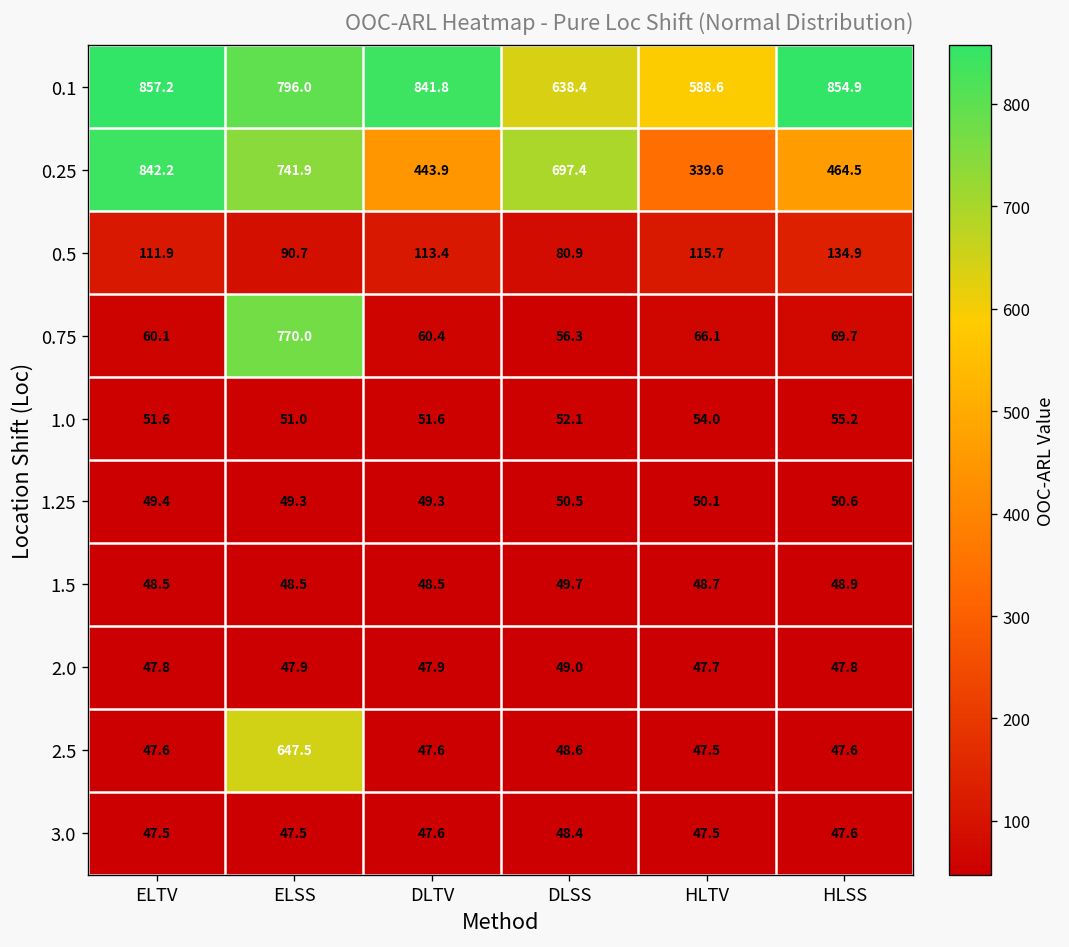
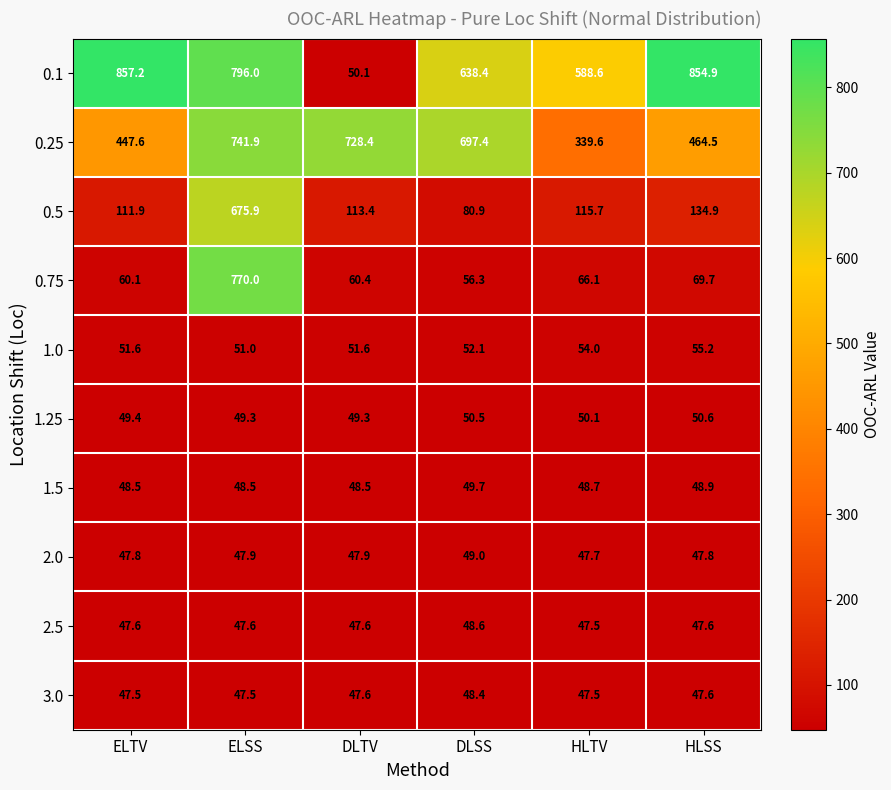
  {
    "0.1": {
      "ELTV": 857.2,
      "ELSS": 796.0,
-     "DLTV": 841.8,
+     "DLTV": 50.1,
      "DLSS": 638.4,
      "HLTV": 588.6,
      "HLSS": 854.9
    },
    "0.25": {
-     "ELTV": 842.2,
+     "ELTV": 447.6,
      "ELSS": 741.9,
-     "DLTV": 443.9,
+     "DLTV": 728.4,
      "DLSS": 697.4,
      "HLTV": 339.6,
      "HLSS": 464.5
    },
    "0.5": {
      "ELTV": 111.9,
-     "ELSS": 90.7,
+     "ELSS": 675.9,
      "DLTV": 113.4,
      "DLSS": 80.9,
      "HLTV": 115.7,
      "HLSS": 134.9
    },
    "0.75": {
      "ELTV": 60.1,
      "ELSS": 770.0,
      "DLTV": 60.4,
      "DLSS": 56.3,
      "HLTV": 66.1,
      "HLSS": 69.7
    },
    "1.0": {
      "ELTV": 51.6,
      "ELSS": 51.0,
      "DLTV": 51.6,
      "DLSS": 52.1,
      "HLTV": 54.0,
      "HLSS": 55.2
    },
    "1.25": {
      "ELTV": 49.4,
      "ELSS": 49.3,
      "DLTV": 49.3,
      "DLSS": 50.5,
      "HLTV": 50.1,
      "HLSS": 50.6
    },
    "1.5": {
      "ELTV": 48.5,
      "ELSS": 48.5,
      "DLTV": 48.5,
      "DLSS": 49.7,
      "HLTV": 48.7,
      "HLSS": 48.9
    },
    "2.0": {
      "ELTV": 47.8,
      "ELSS": 47.9,
      "DLTV": 47.9,
      "DLSS": 49.0,
      "HLTV": 47.7,
      "HLSS": 47.8
    },
    "2.5": {
      "ELTV": 47.6,
-     "ELSS": 647.5,
+     "ELSS": 47.6,
      "DLTV": 47.6,
      "DLSS": 48.6,
      "HLTV": 47.5,
      "HLSS": 47.6
    },
    "3.0": {
      "ELTV": 47.5,
      "ELSS": 47.5,
      "DLTV": 47.6,
      "DLSS": 48.4,
      "HLTV": 47.5,
      "HLSS": 47.6
    }
  }
